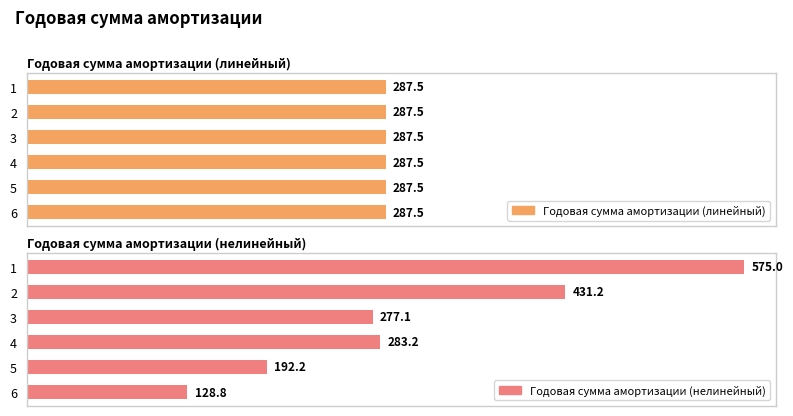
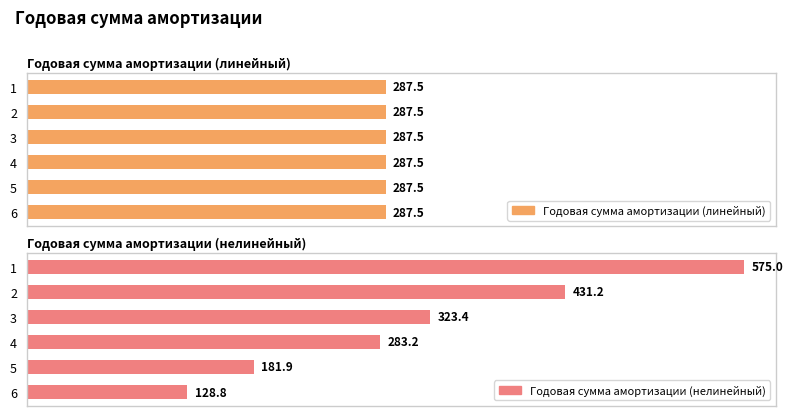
  {
    "Годовая сумма амортизации (линейный)": {
      "1": 287.5,
      "2": 287.5,
      "3": 287.5,
      "4": 287.5,
      "5": 287.5,
      "6": 287.5
    },
    "Годовая сумма амортизации (нелинейный)": {
      "1": 575.0,
      "2": 431.2,
-     "3": 277.1,
+     "3": 323.4,
      "4": 283.2,
-     "5": 192.2,
+     "5": 181.9,
      "6": 128.8
    }
  }
